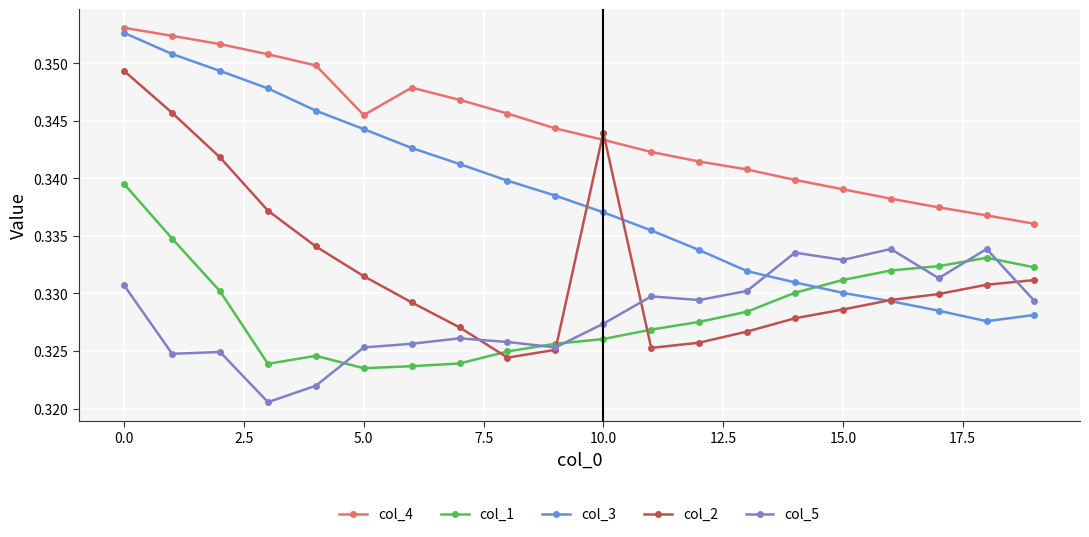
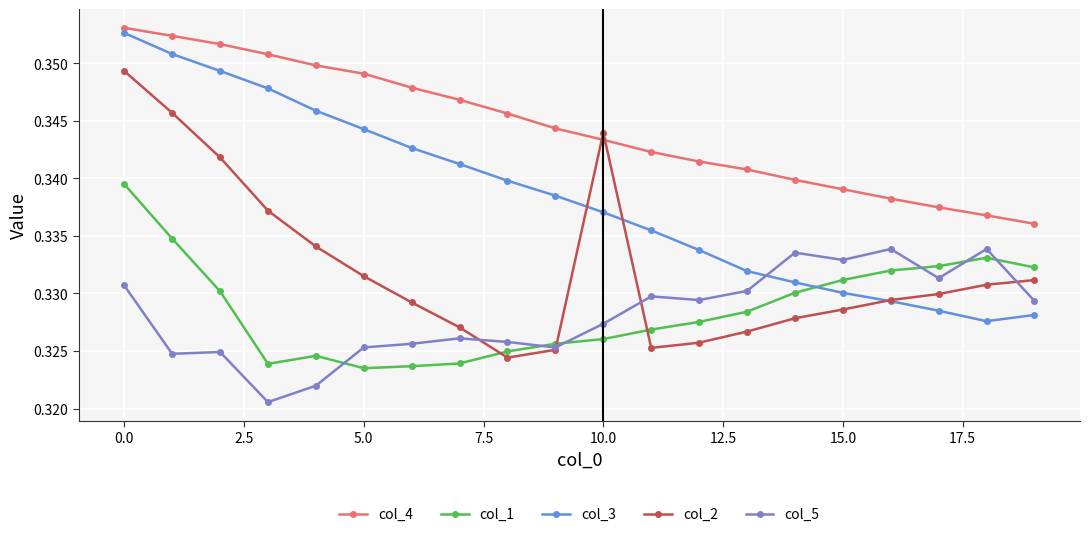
  {
    "col_4": {
      "0.0": 0.3531,
-     "5.0": 0.3455,
+     "5.0": 0.3491,
      "10.0": 0.3433,
      "15.0": 0.3391
    },
    "col_1": {
      "0.0": 0.3395,
      "5.0": 0.3235,
      "10.0": 0.3260,
      "15.0": 0.3312
    },
    "col_2": {
      "0.0": 0.3493,
      "5.0": 0.3315,
      "10.0": 0.3440,
      "15.0": 0.3286
    }
  }
